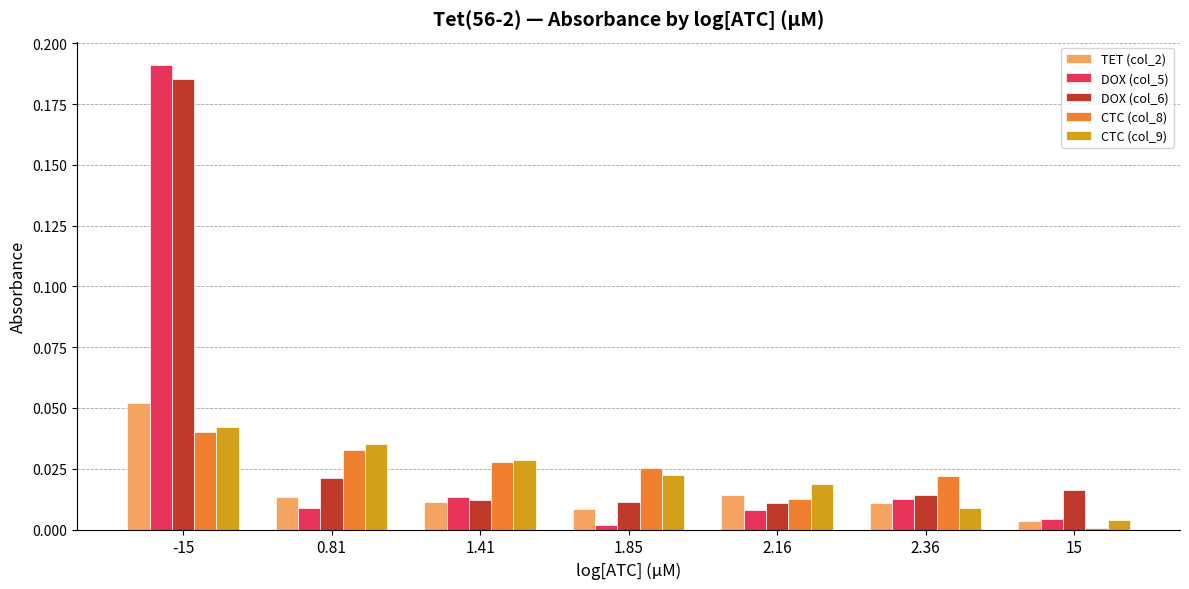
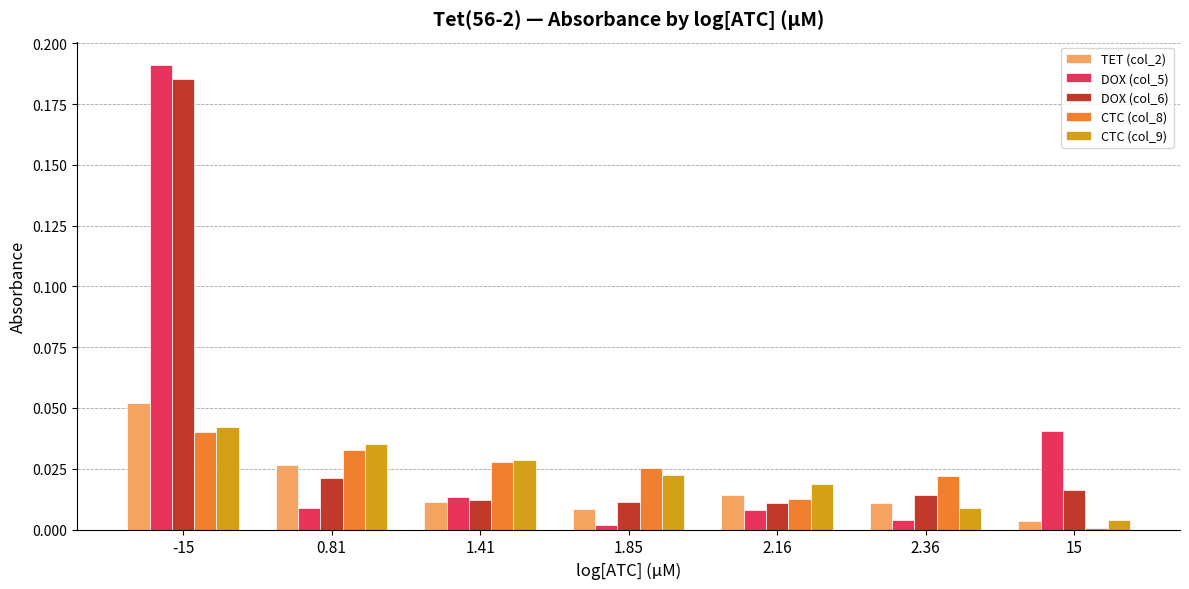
  {
    "TET (col_2)": {
      "-15": 0.052,
-     "0.81": 0.013,
+     "0.81": 0.027,
      "1.41": 0.012,
      "1.85": 0.009,
      "2.16": 0.014,
      "2.36": 0.011,
      "15": 0.003
    },
    "DOX (col_5)": {
      "-15": 0.191,
      "0.81": 0.009,
      "1.41": 0.013,
      "1.85": 0.002,
      "2.16": 0.008,
-     "2.36": 0.013,
-     "15": 0.004
+     "2.36": 0.004,
+     "15": 0.041
    },
    "DOX (col_6)": {
      "-15": 0.185,
      "0.81": 0.021,
      "1.41": 0.012,
      "1.85": 0.012,
      "2.16": 0.011,
      "2.36": 0.014,
      "15": 0.016
    }
  }
